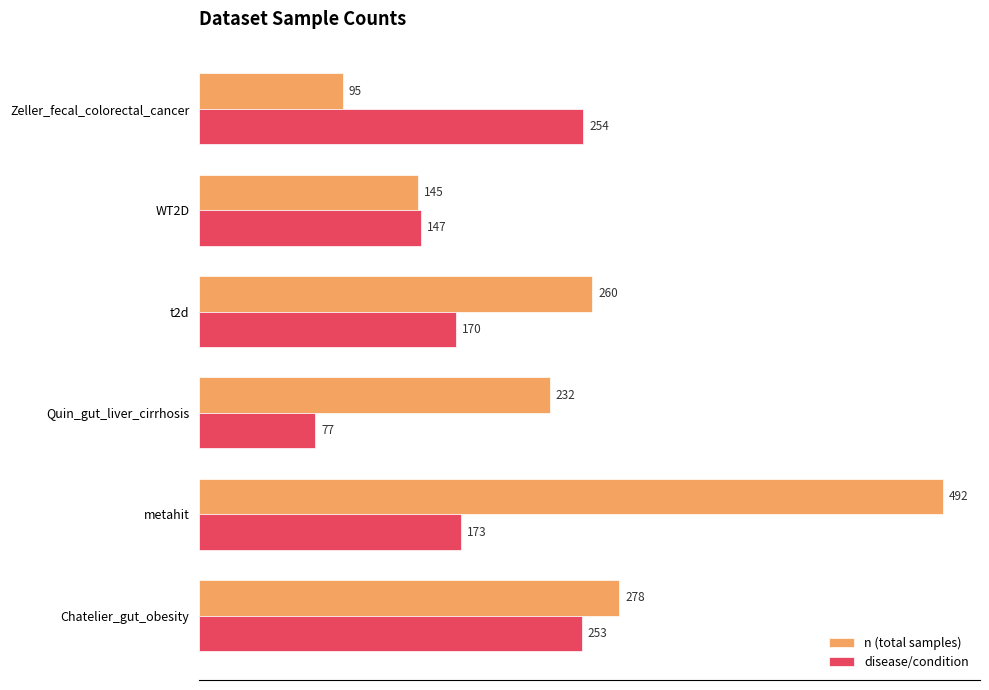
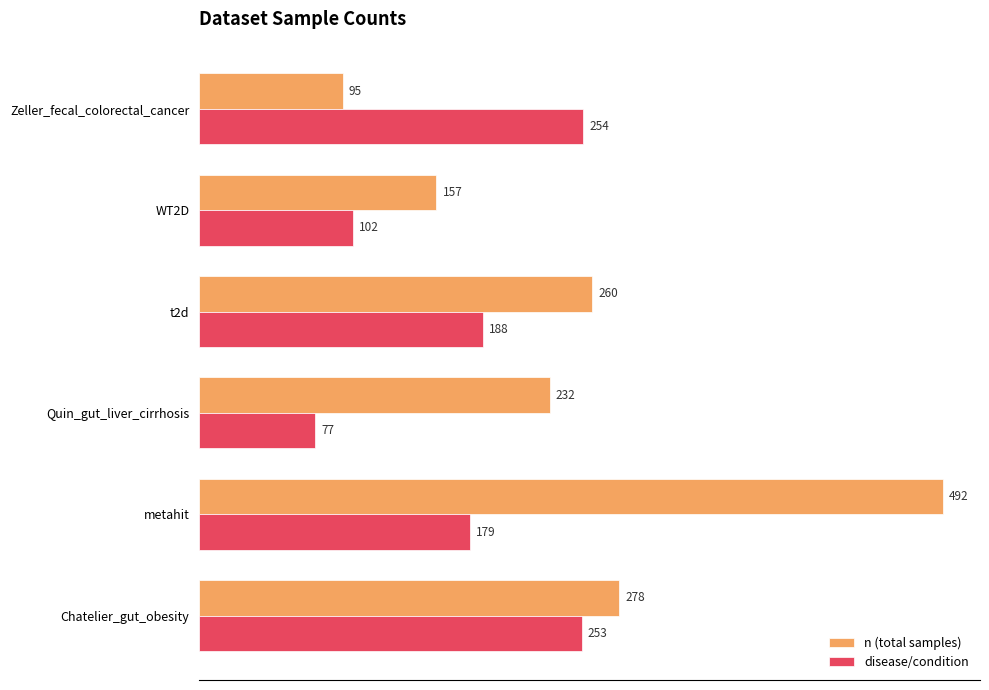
  {
    "n (total samples)": {
      "Zeller_fecal_colorectal_cancer": 95,
-     "WT2D": 145,
+     "WT2D": 157,
      "t2d": 260,
      "Quin_gut_liver_cirrhosis": 232,
      "metahit": 492,
      "Chatelier_gut_obesity": 278
    },
    "disease/condition": {
      "Zeller_fecal_colorectal_cancer": 254,
-     "WT2D": 147,
-     "t2d": 170,
+     "WT2D": 102,
+     "t2d": 188,
      "Quin_gut_liver_cirrhosis": 77,
-     "metahit": 173,
+     "metahit": 179,
      "Chatelier_gut_obesity": 253
    }
  }
